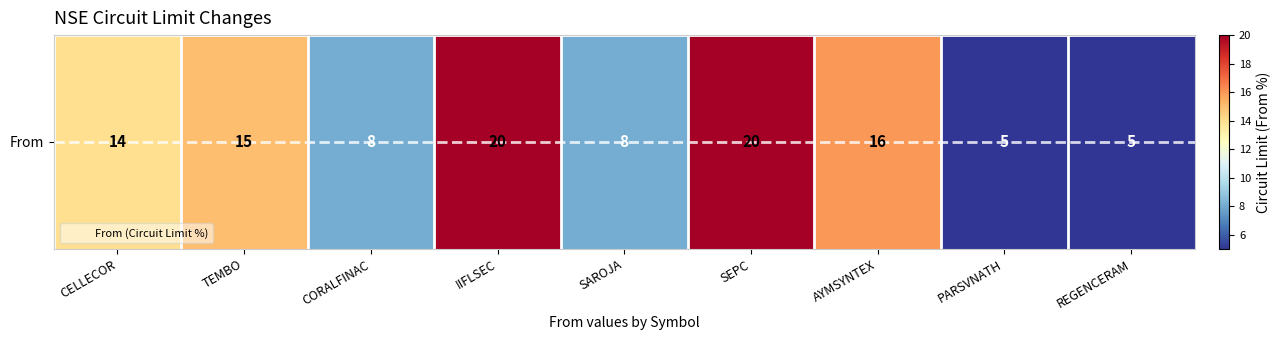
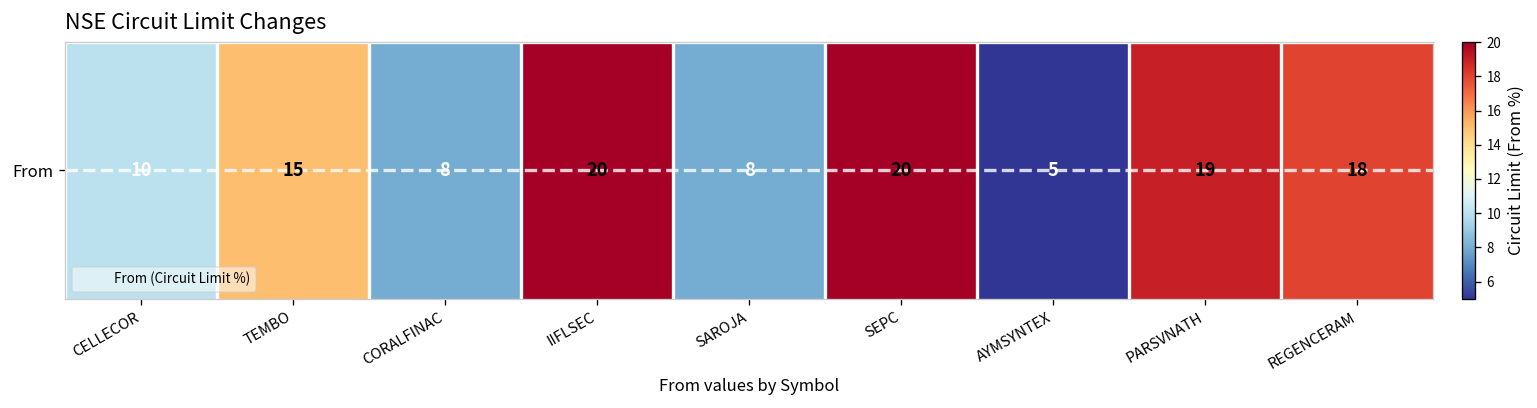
  {
    "From": {
-     "CELLECOR": 14,
+     "CELLECOR": 10,
      "TEMBO": 15,
      "CORALFINAC": 8,
      "IIFLSEC": 20,
      "SAROJA": 8,
      "SEPC": 20,
-     "AYMSYNTEX": 16,
-     "PARSVNATH": 5,
-     "REGENCERAM": 5
+     "AYMSYNTEX": 5,
+     "PARSVNATH": 19,
+     "REGENCERAM": 18
    }
  }
